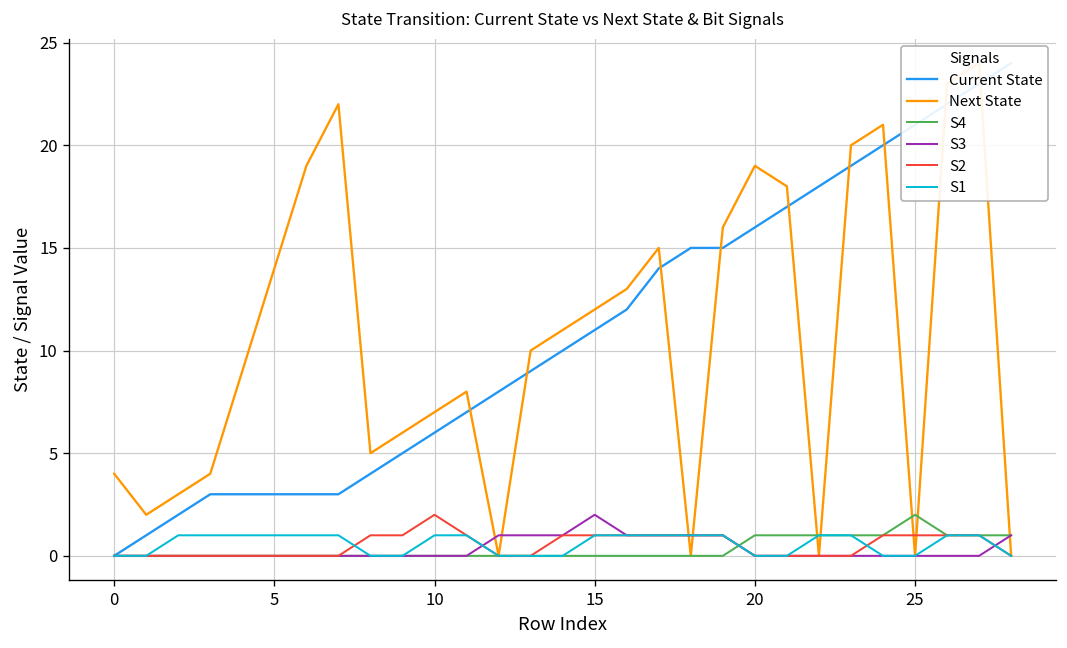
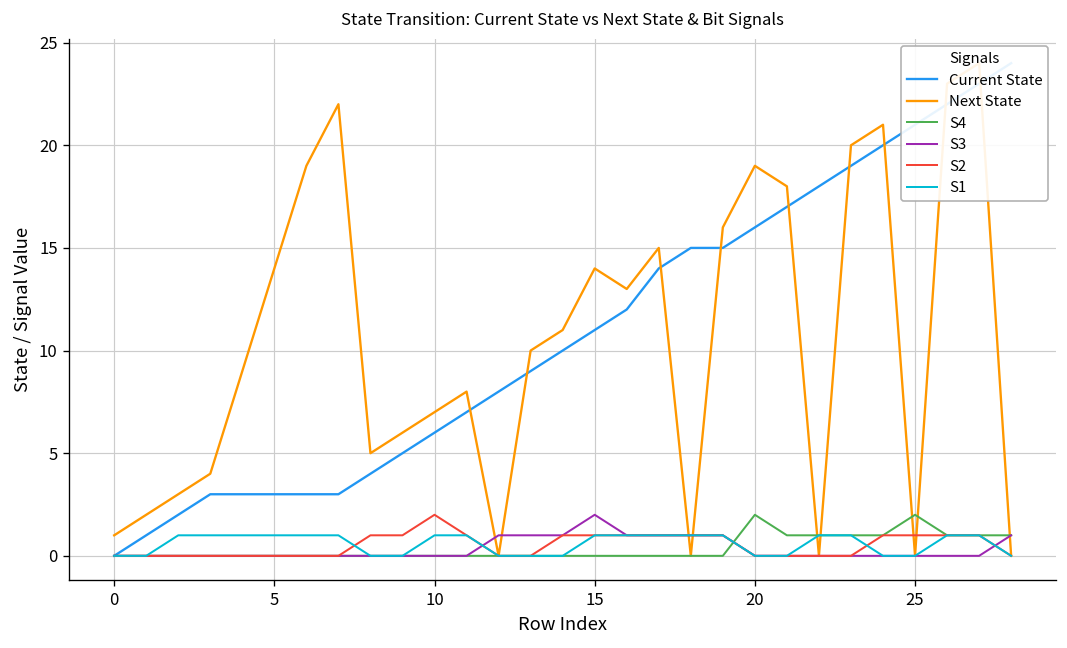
  {
    "Next State": {
-     "0": 4,
+     "0": 1,
      "5": 14,
      "10": 7,
-     "15": 12,
+     "15": 14,
      "20": 19
    },
    "S4": {
      "15": 0,
-     "20": 1,
+     "20": 2,
      "25": 2
    },
    "S3": {
      "15": 2
    },
    "S2": {
      "10": 2,
      "25": 1
    }
  }
